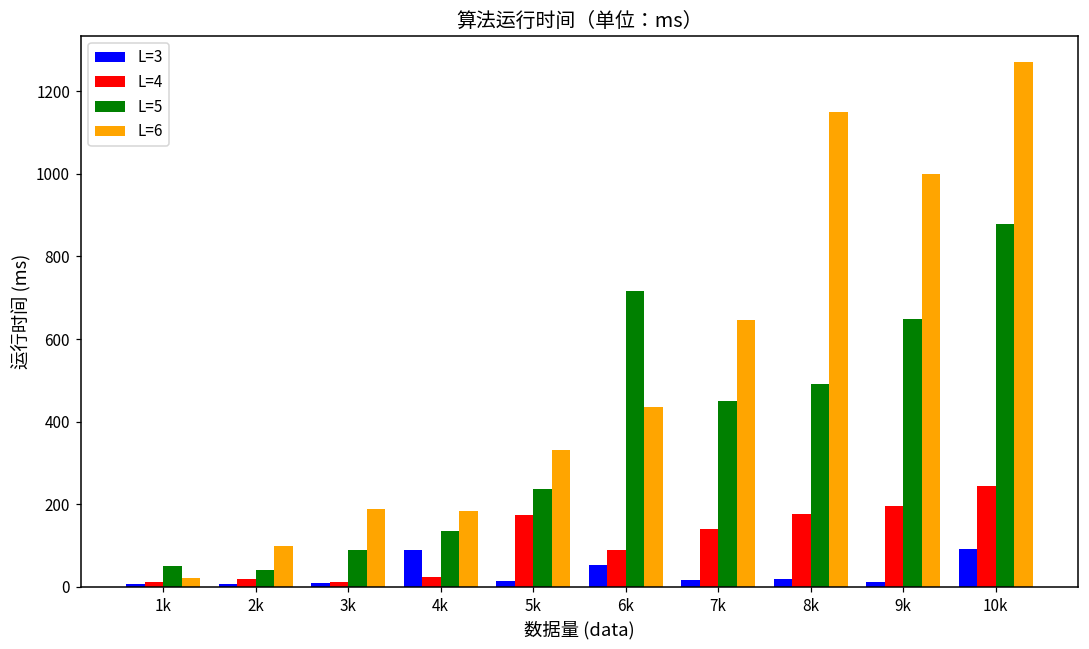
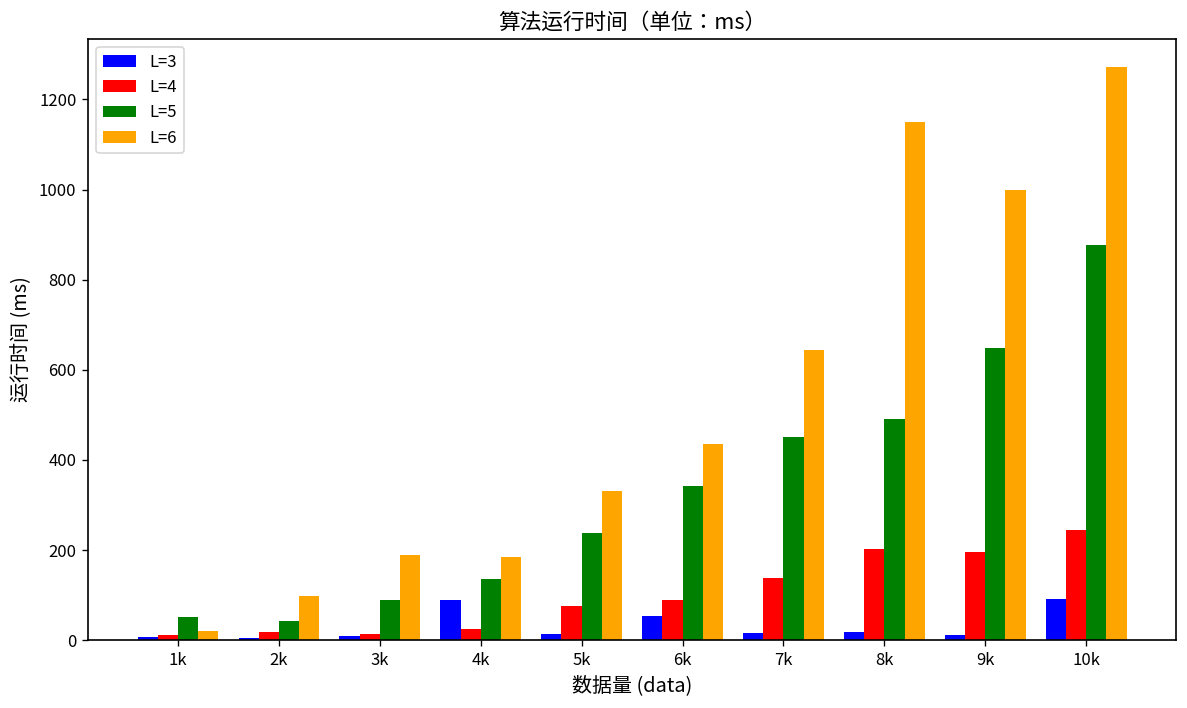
  {
    "L=3": {
      "1k": 10,
      "3k": 10,
      "4k": 90,
      "5k": 20,
      "6k": 50,
      "7k": 20,
      "8k": 20,
      "9k": 10,
      "10k": 90
    },
    "L=4": {
      "1k": 10,
      "2k": 20,
      "3k": 10,
      "4k": 20,
-     "5k": 170,
+     "5k": 80,
      "6k": 90,
      "7k": 140,
-     "8k": 180,
+     "8k": 200,
      "9k": 200,
      "10k": 240
    },
    "L=5": {
      "1k": 50,
      "2k": 40,
      "3k": 90,
      "4k": 140,
      "5k": 240,
-     "6k": 720,
+     "6k": 340,
      "7k": 450,
      "8k": 490,
      "9k": 650,
      "10k": 880
    },
    "L=6": {
      "1k": 20,
      "2k": 100,
      "3k": 190,
      "4k": 180,
      "5k": 330,
      "6k": 440,
      "7k": 650,
      "8k": 1150,
      "9k": 1000,
      "10k": 1270
    }
  }
